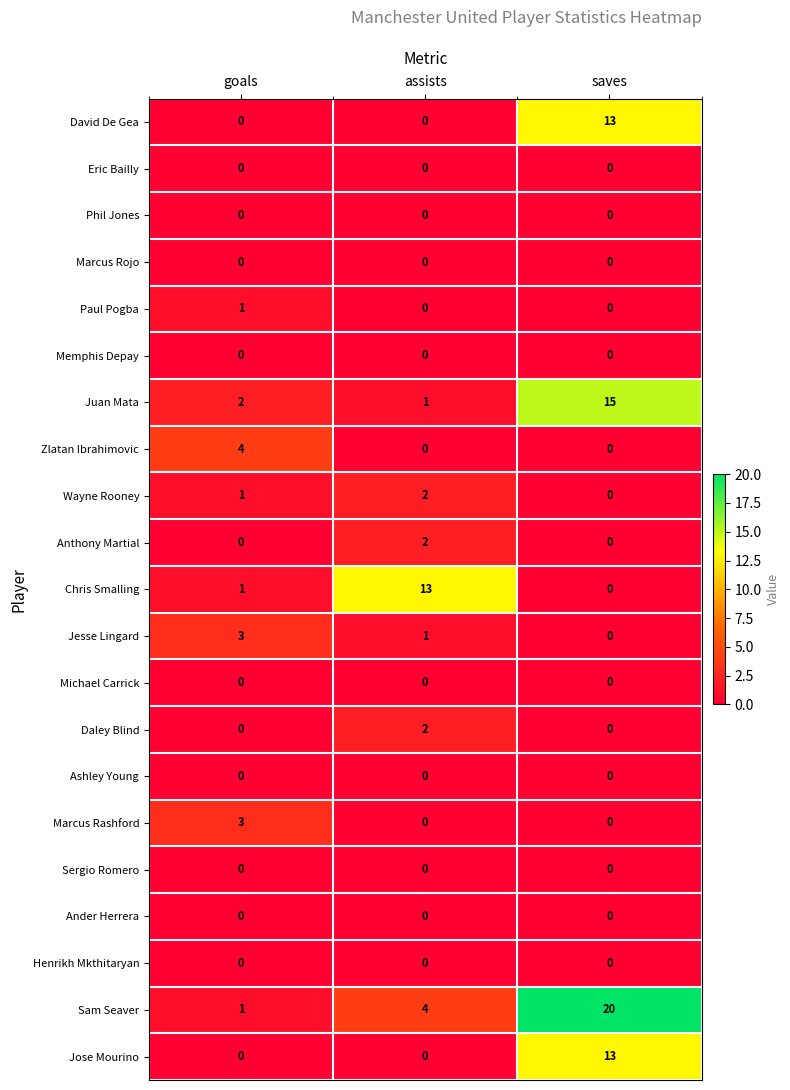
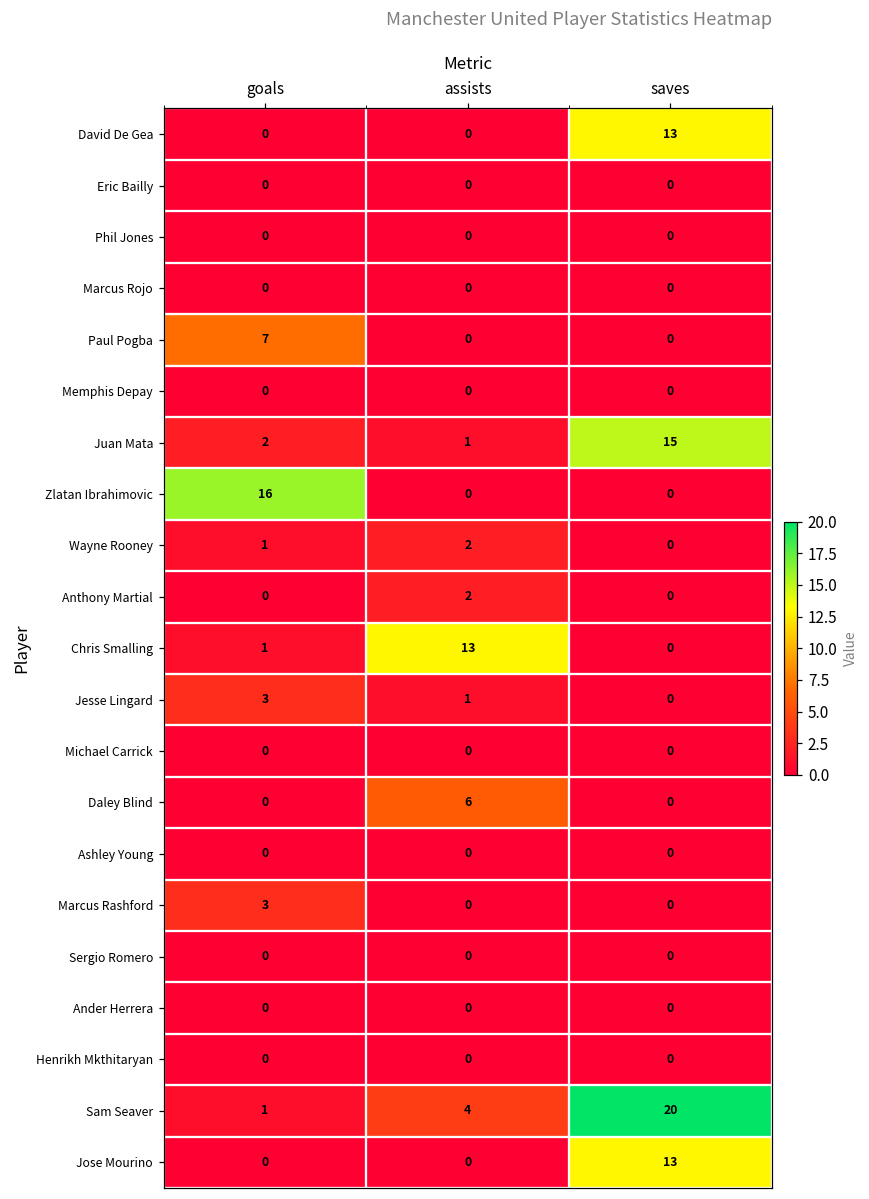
  {
    "David De Gea": {
      "goals": 0,
      "assists": 0,
      "saves": 13
    },
    "Eric Bailly": {
      "goals": 0,
      "assists": 0,
      "saves": 0
    },
    "Phil Jones": {
      "goals": 0,
      "assists": 0,
      "saves": 0
    },
    "Marcus Rojo": {
      "goals": 0,
      "assists": 0,
      "saves": 0
    },
    "Paul Pogba": {
-     "goals": 1,
+     "goals": 7,
      "assists": 0,
      "saves": 0
    },
    "Memphis Depay": {
      "goals": 0,
      "assists": 0,
      "saves": 0
    },
    "Juan Mata": {
      "goals": 2,
      "assists": 1,
      "saves": 15
    },
    "Zlatan Ibrahimovic": {
-     "goals": 4,
+     "goals": 16,
      "assists": 0,
      "saves": 0
    },
    "Wayne Rooney": {
      "goals": 1,
      "assists": 2,
      "saves": 0
    },
    "Anthony Martial": {
      "goals": 0,
      "assists": 2,
      "saves": 0
    },
    "Chris Smalling": {
      "goals": 1,
      "assists": 13,
      "saves": 0
    },
    "Jesse Lingard": {
      "goals": 3,
      "assists": 1,
      "saves": 0
    },
    "Michael Carrick": {
      "goals": 0,
      "assists": 0,
      "saves": 0
    },
    "Daley Blind": {
      "goals": 0,
-     "assists": 2,
+     "assists": 6,
      "saves": 0
    },
    "Ashley Young": {
      "goals": 0,
      "assists": 0,
      "saves": 0
    },
    "Marcus Rashford": {
      "goals": 3,
      "assists": 0,
      "saves": 0
    },
    "Sergio Romero": {
      "goals": 0,
      "assists": 0,
      "saves": 0
    },
    "Ander Herrera": {
      "goals": 0,
      "assists": 0,
      "saves": 0
    },
    "Henrikh Mkthitaryan": {
      "goals": 0,
      "assists": 0,
      "saves": 0
    },
    "Sam Seaver": {
      "goals": 1,
      "assists": 4,
      "saves": 20
    },
    "Jose Mourino": {
      "goals": 0,
      "assists": 0,
      "saves": 13
    }
  }
